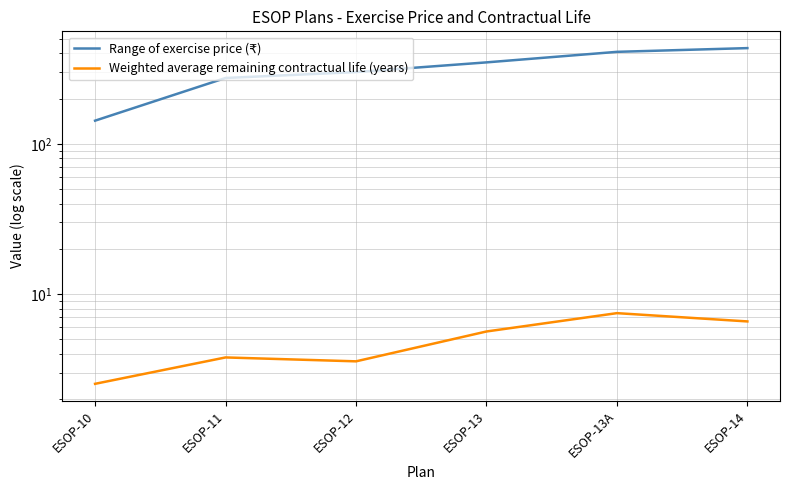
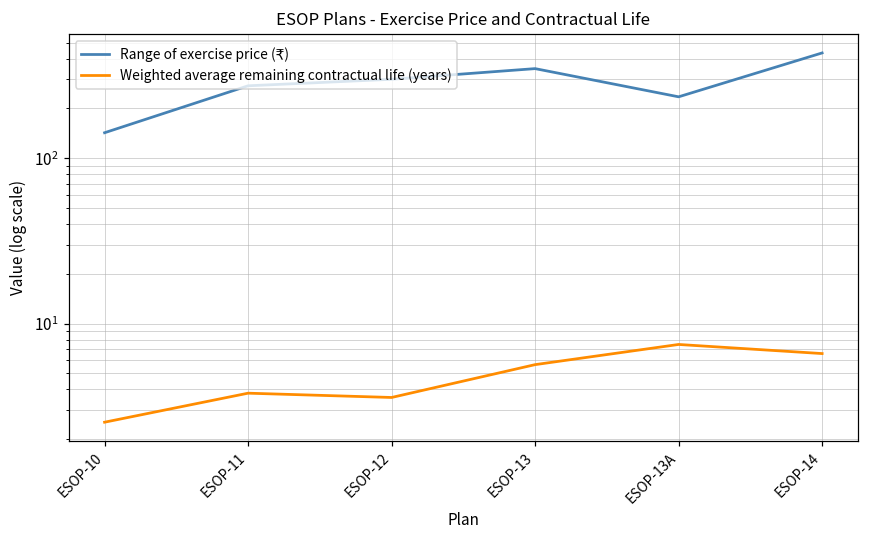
  {
    "Range of exercise price (₹)": {
      "ESOP-10": 140,
      "ESOP-13": 350,
-     "ESOP-13A": 410,
+     "ESOP-13A": 240,
      "ESOP-14": 430
    },
    "Weighted average remaining contractual life (years)": {
      "ESOP-10": 2.5,
      "ESOP-11": 3.8,
      "ESOP-12": 3.6,
      "ESOP-13": 5.6,
      "ESOP-13A": 7,
      "ESOP-14": 7
    }
  }
